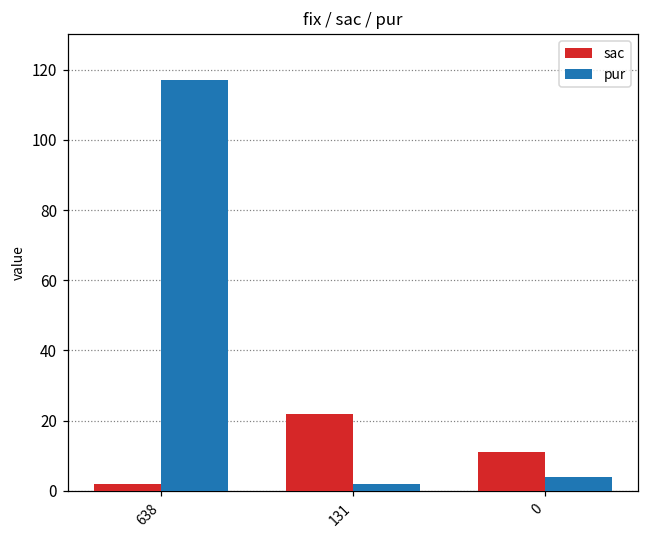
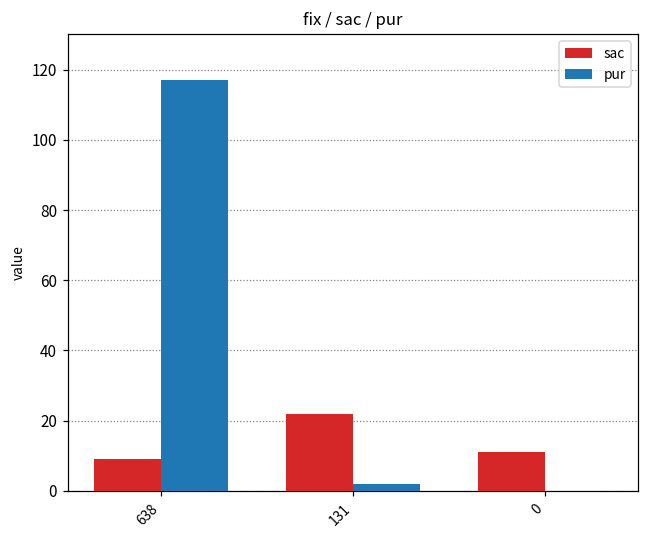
  {
    "sac": {
-     "638": 2,
+     "638": 9,
      "131": 22,
      "0": 11
    },
    "pur": {
      "638": 117,
      "131": 2,
-     "0": 4
+     "0": 0
    }
  }
